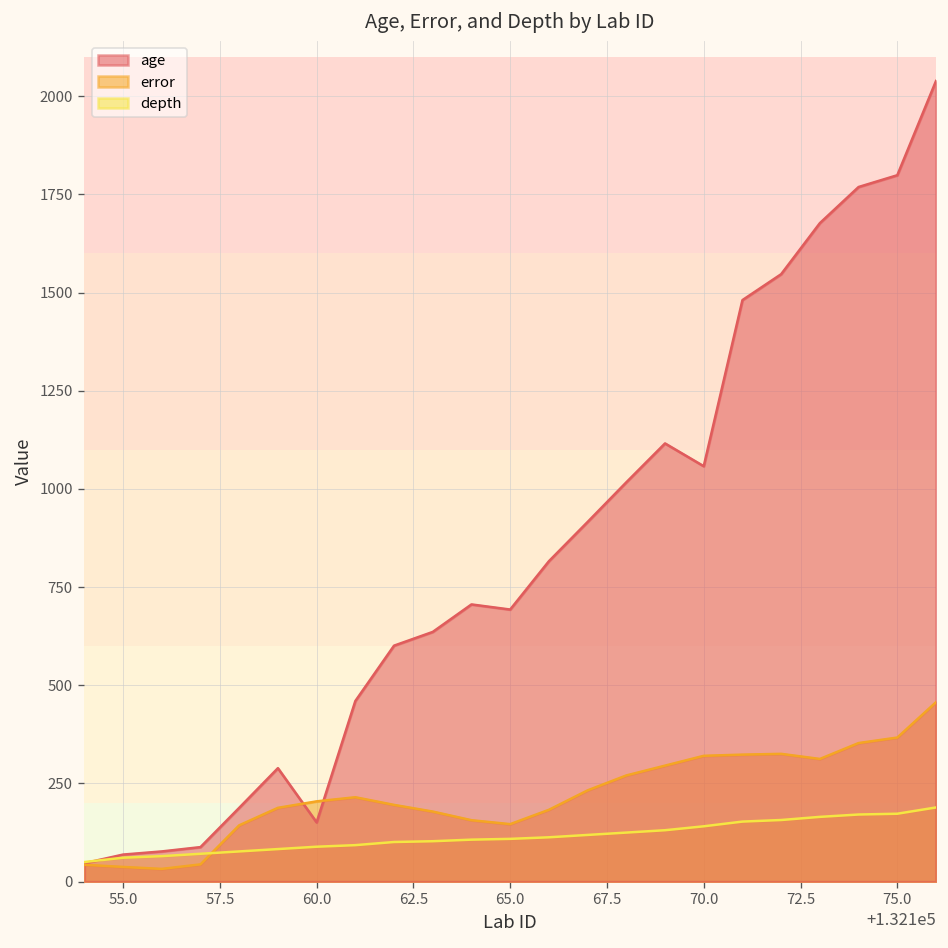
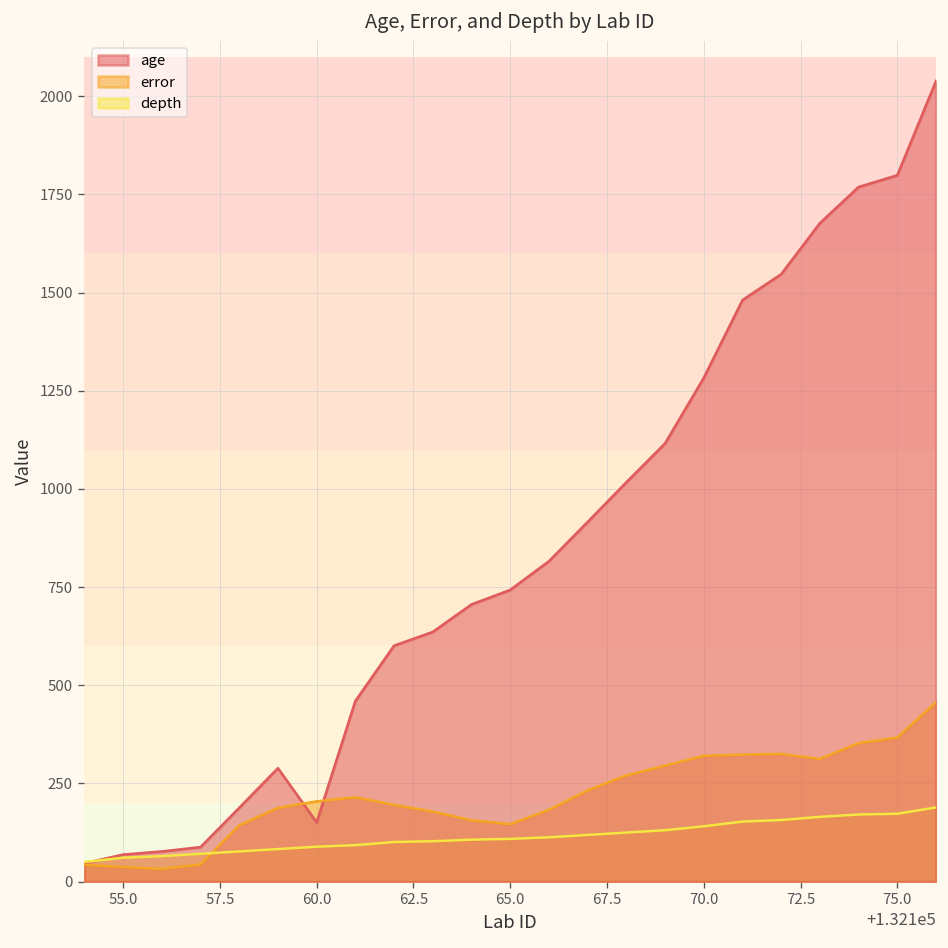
  {
    "age": {
      "55.0": 70,
      "60.0": 150,
-     "65.0": 690,
-     "70.0": 1060,
+     "65.0": 740,
+     "70.0": 1280,
      "75.0": 1800
    }
  }
